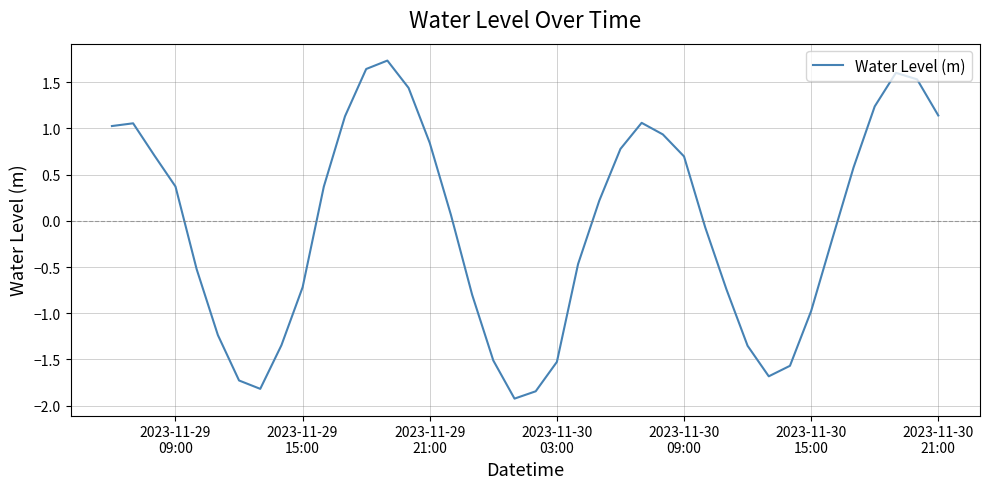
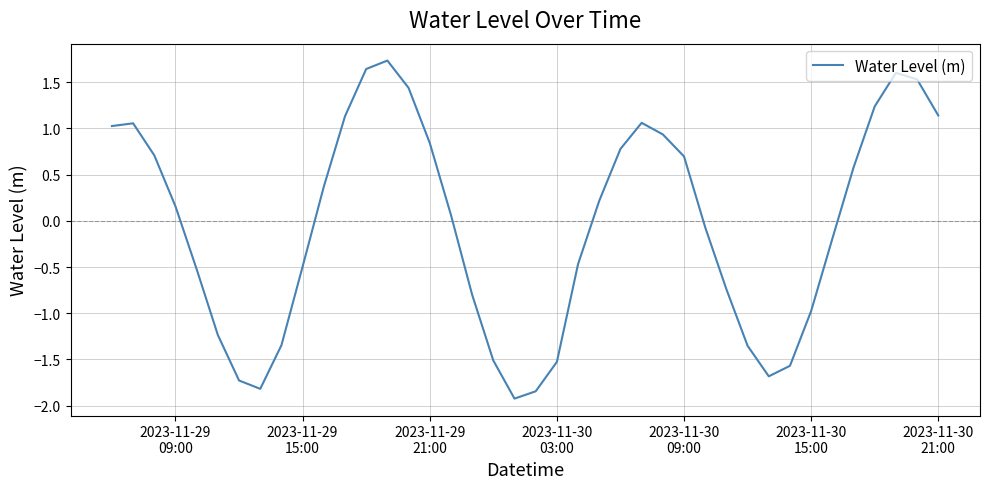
  {
-   "2023-11-29 09:00": 0.4,
-   "2023-11-29 15:00": -0.7,
+   "2023-11-29 09:00": 0.2,
+   "2023-11-29 15:00": -0.5,
    "2023-11-29 21:00": 0.8,
    "2023-11-30 03:00": -1.5,
    "2023-11-30 09:00": 0.7,
    "2023-11-30 15:00": -1.0,
    "2023-11-30 21:00": 1.1
  }
